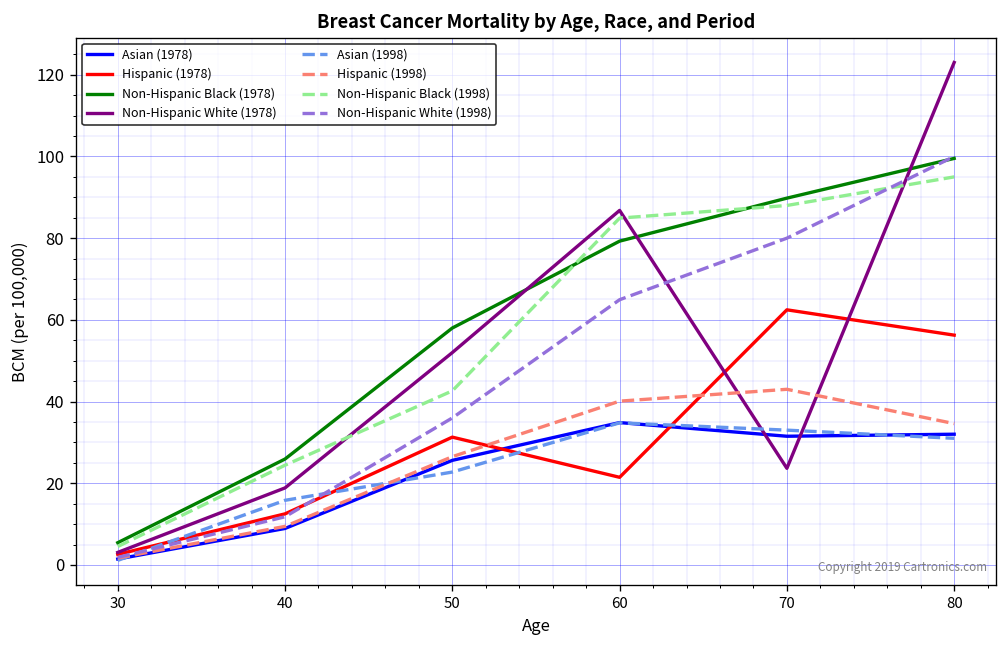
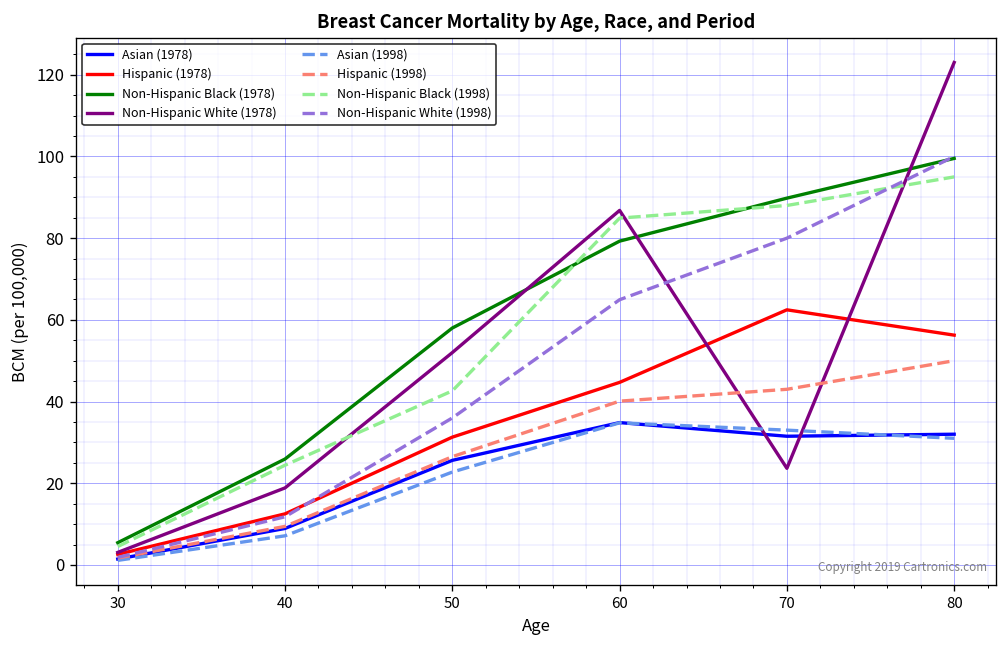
  {
    "Asian (1978)": {
      "50": 26,
      "70": 32,
      "80": 32
    },
    "Hispanic (1978)": {
      "50": 31,
-     "60": 21,
+     "60": 45,
      "70": 62,
      "80": 56
    },
    "Non-Hispanic Black (1978)": {
      "30": 5,
      "40": 26,
      "50": 58,
      "60": 79,
      "70": 90
    },
    "Non-Hispanic White (1978)": {
      "40": 19,
      "50": 52,
      "60": 87,
      "70": 24,
      "80": 123
    },
    "Asian (1998)": {
-     "40": 16,
+     "40": 7,
      "50": 23,
      "70": 33,
      "80": 31
    },
    "Hispanic (1998)": {
      "50": 27,
      "60": 40,
      "70": 43,
-     "80": 35
+     "80": 50
    },
    "Non-Hispanic Black (1998)": {
      "30": 5,
      "40": 24,
      "50": 43,
      "60": 85,
      "70": 88,
      "80": 95
    },
    "Non-Hispanic White (1998)": {
      "50": 36,
      "60": 65,
      "70": 80
    }
  }
